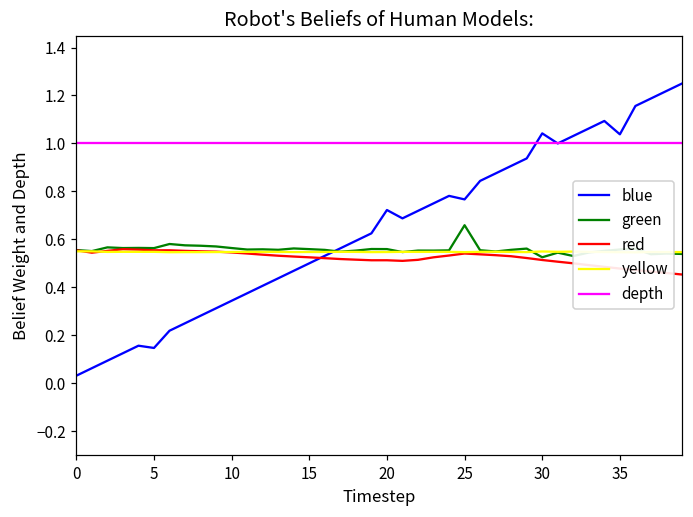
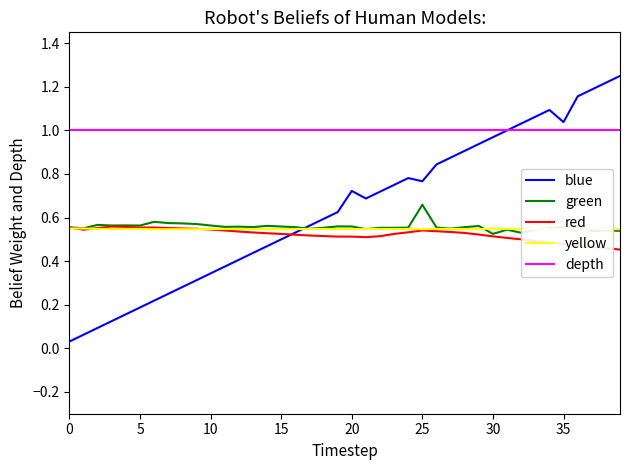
  {
    "blue": {
      "0": 0.03,
-     "5": 0.15,
+     "5": 0.19,
      "10": 0.34,
      "15": 0.50,
      "20": 0.72,
      "25": 0.77,
-     "30": 1.04,
+     "30": 0.97,
      "35": 1.04
    },
    "green": {
      "10": 0.56,
      "15": 0.56,
      "20": 0.56,
      "25": 0.66
    },
    "red": {
      "15": 0.53,
      "20": 0.51
    },
    "yellow": {
      "15": 0.55,
      "20": 0.55,
      "30": 0.55
    },
    "depth": {
      "0": 1.00,
      "5": 1.00,
      "10": 1.00,
      "15": 1.00,
      "20": 1.00,
      "25": 1.00,
      "30": 1.00,
      "35": 1.00
    }
  }
